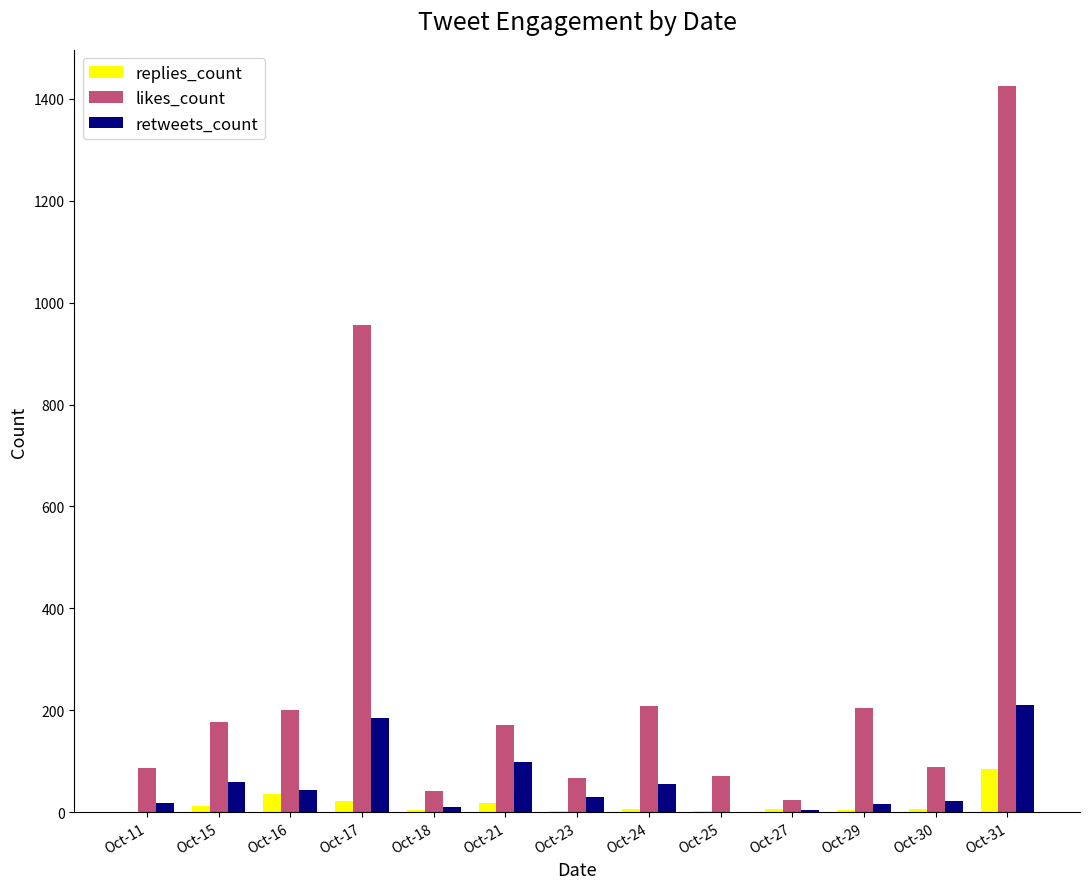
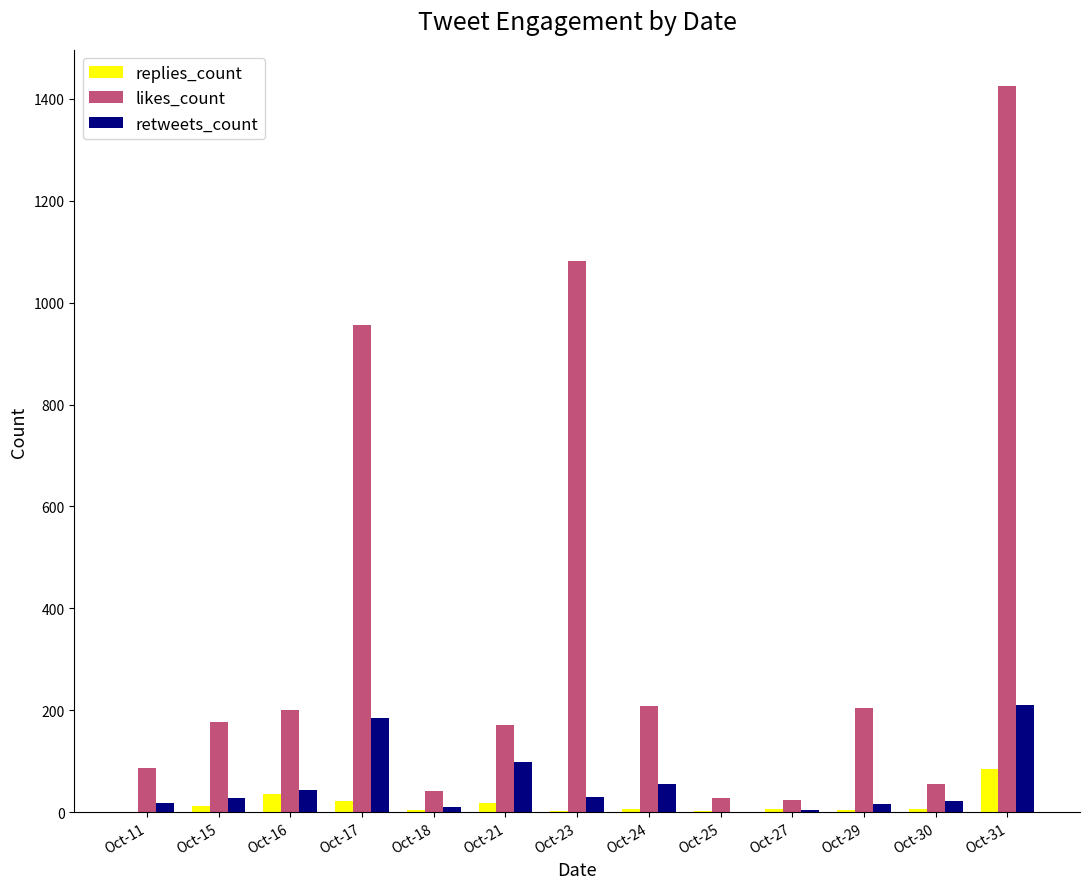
  {
    "replies_count": {
      "Oct-15": 10,
      "Oct-16": 40,
      "Oct-17": 20,
      "Oct-21": 20,
      "Oct-24": 10,
      "Oct-27": 10,
      "Oct-29": 10,
      "Oct-30": 10,
      "Oct-31": 90
    },
    "likes_count": {
      "Oct-11": 90,
      "Oct-15": 180,
      "Oct-16": 200,
      "Oct-17": 960,
      "Oct-18": 40,
      "Oct-21": 170,
-     "Oct-23": 70,
+     "Oct-23": 1080,
      "Oct-24": 210,
-     "Oct-25": 70,
+     "Oct-25": 30,
      "Oct-27": 20,
      "Oct-29": 210,
-     "Oct-30": 90,
+     "Oct-30": 60,
      "Oct-31": 1430
    },
    "retweets_count": {
      "Oct-11": 20,
-     "Oct-15": 60,
+     "Oct-15": 30,
      "Oct-16": 40,
      "Oct-17": 180,
      "Oct-18": 10,
      "Oct-21": 100,
      "Oct-23": 30,
      "Oct-24": 60,
      "Oct-25": 0,
      "Oct-27": 10,
      "Oct-29": 20,
      "Oct-30": 20,
      "Oct-31": 210
    }
  }
